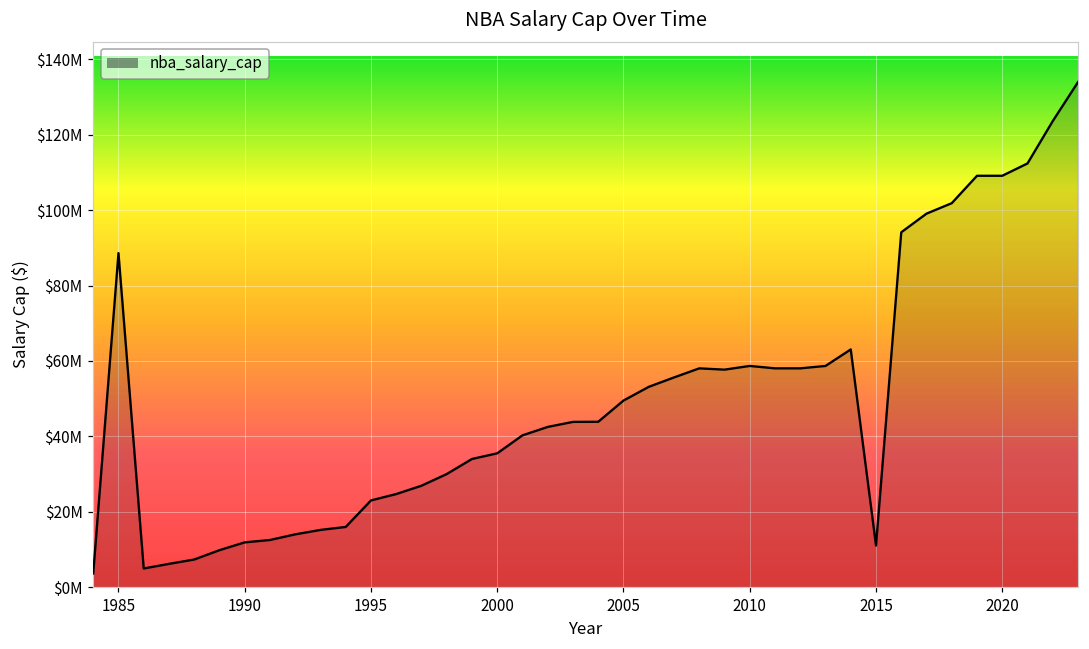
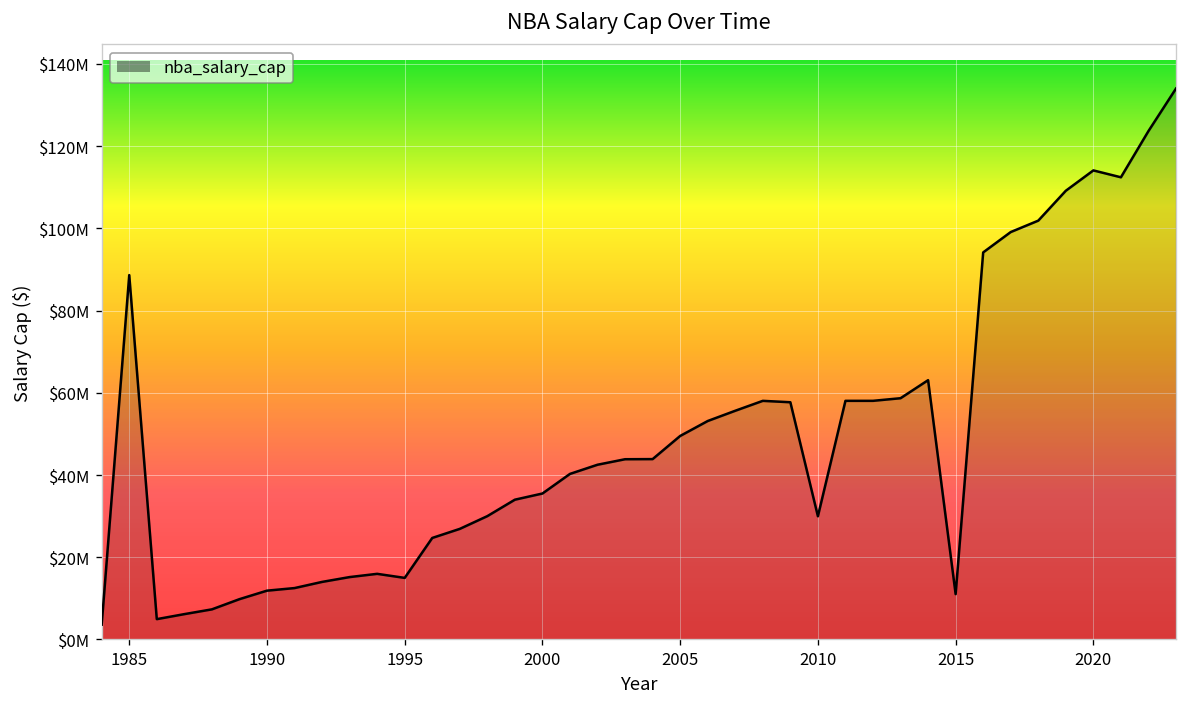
  {
    "1985": "$89000000",
    "1990": "$12000000",
-   "1995": "$23000000",
+   "1995": "$15000000",
    "2000": "$36000000",
    "2005": "$50000000",
-   "2010": "$59000000",
+   "2010": "$30000000",
    "2015": "$11000000",
-   "2020": "$109000000"
+   "2020": "$114000000"
  }
